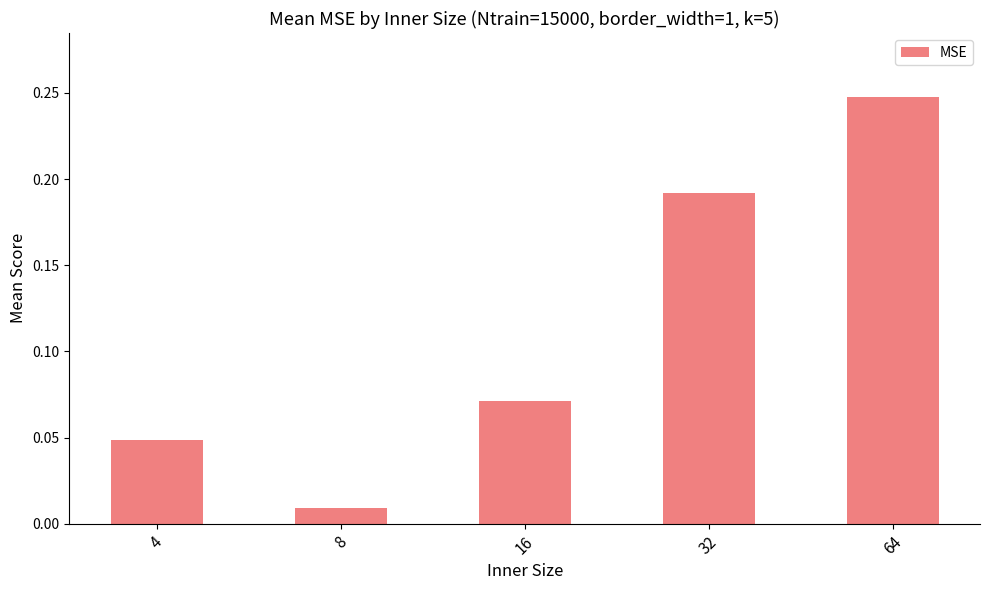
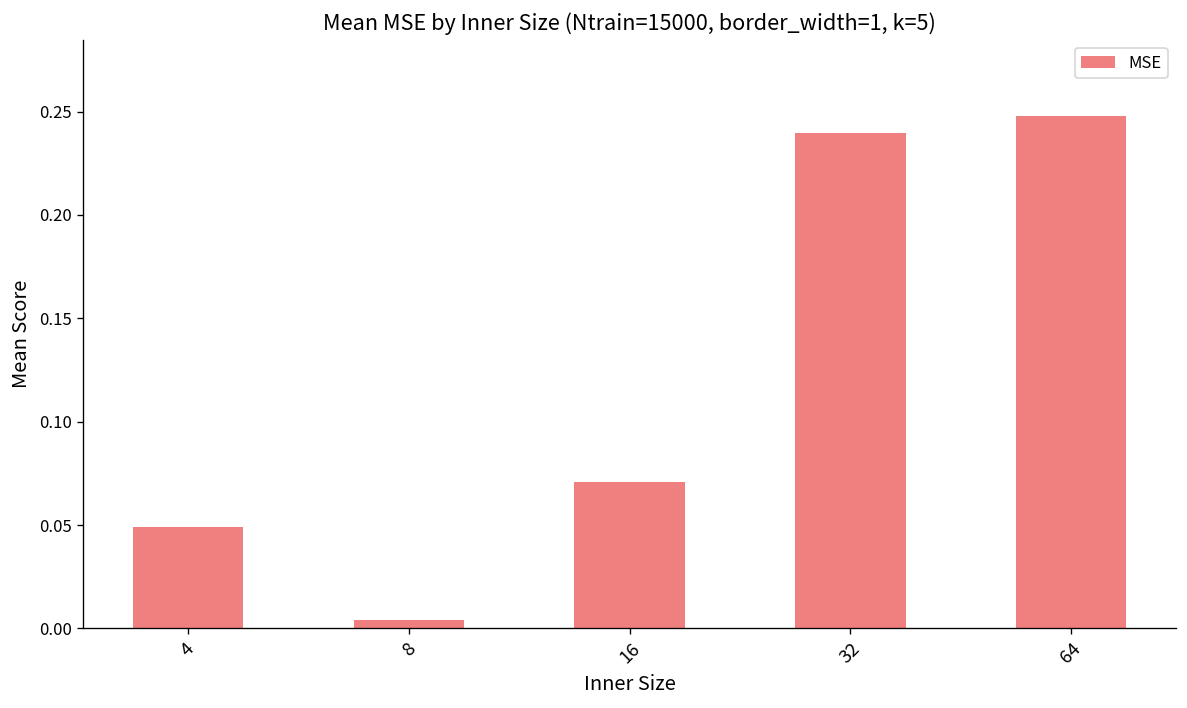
  {
    "4": 0.049,
-   "8": 0.009,
+   "8": 0.004,
    "16": 0.071,
-   "32": 0.192,
+   "32": 0.240,
    "64": 0.248
  }
